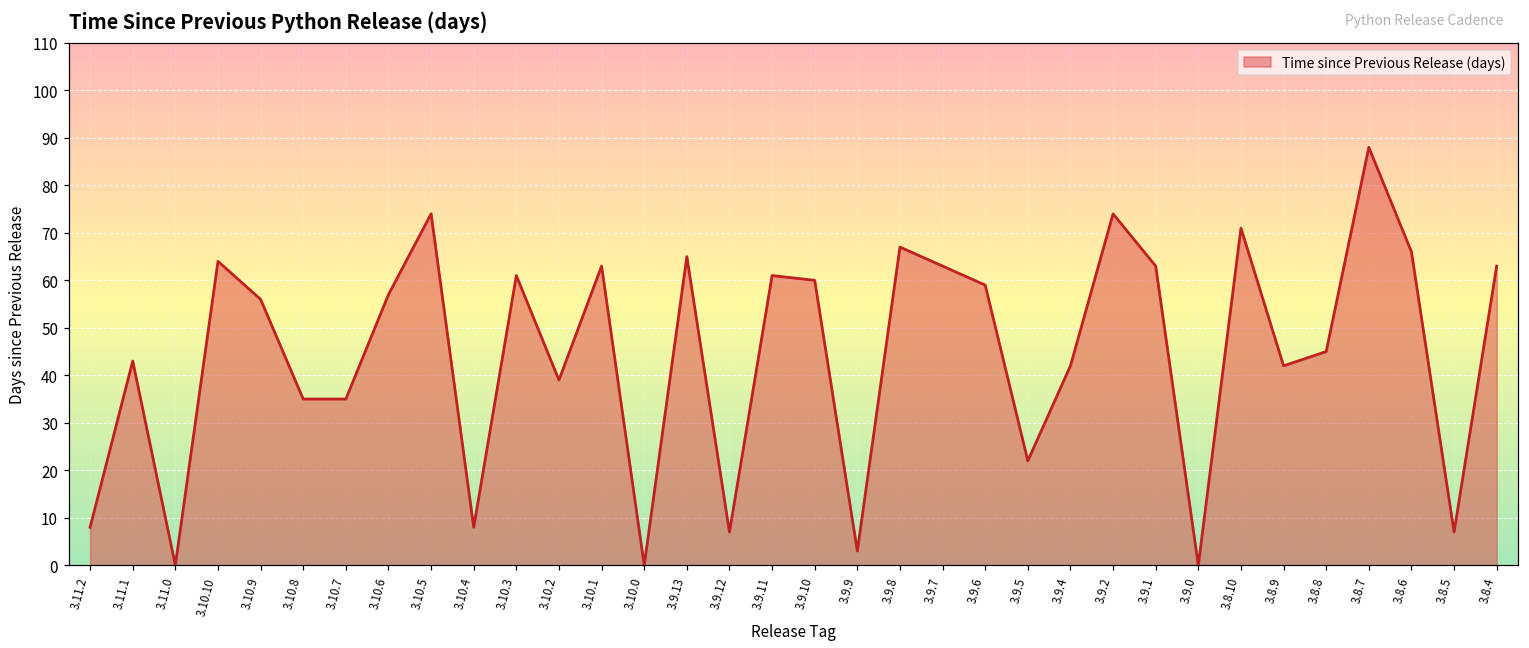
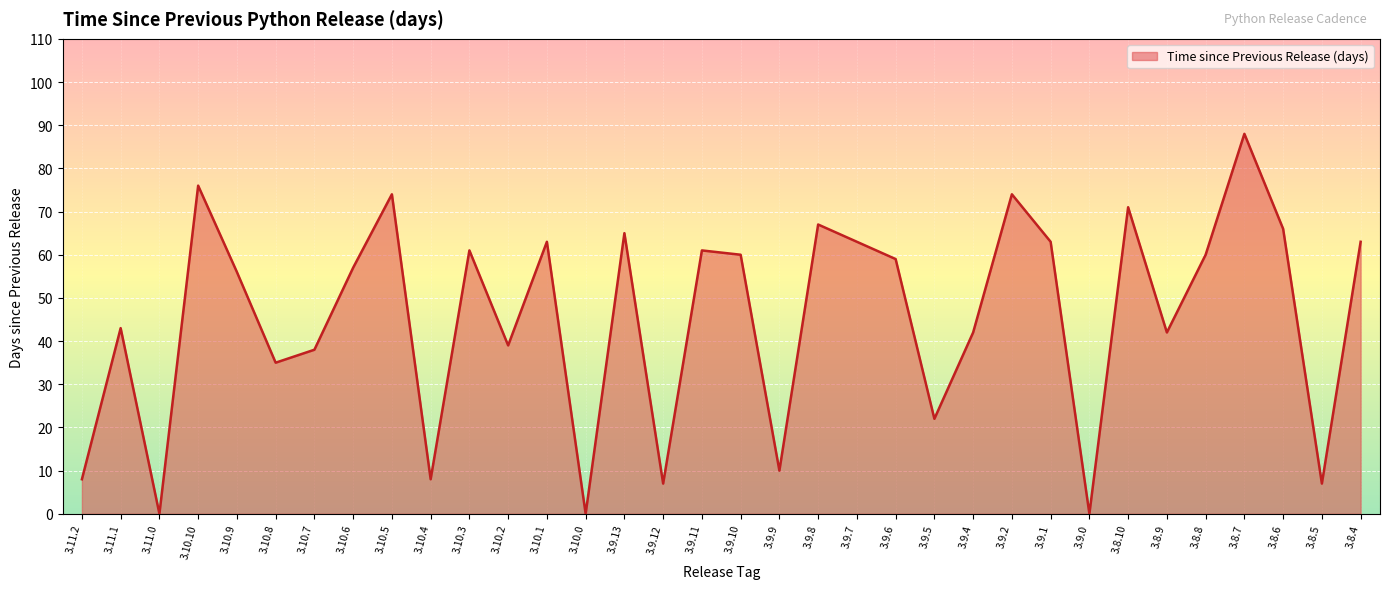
  {
    "3.11.2": 8,
    "3.11.1": 43,
    "3.11.0": 0,
-   "3.10.10": 64,
+   "3.10.10": 76,
    "3.10.9": 56,
    "3.10.8": 35,
-   "3.10.7": 35,
+   "3.10.7": 38,
    "3.10.6": 57,
    "3.10.5": 74,
    "3.10.4": 8,
    "3.10.3": 61,
    "3.10.2": 39,
    "3.10.1": 63,
    "3.10.0": 0,
    "3.9.13": 65,
    "3.9.12": 7,
    "3.9.11": 61,
    "3.9.10": 60,
-   "3.9.9": 3,
+   "3.9.9": 10,
    "3.9.8": 67,
    "3.9.7": 63,
    "3.9.6": 59,
    "3.9.5": 22,
    "3.9.4": 42,
    "3.9.2": 74,
    "3.9.1": 63,
    "3.9.0": 0,
    "3.8.10": 71,
    "3.8.9": 42,
-   "3.8.8": 45,
+   "3.8.8": 60,
    "3.8.7": 88,
    "3.8.6": 66,
    "3.8.5": 7,
    "3.8.4": 63
  }
